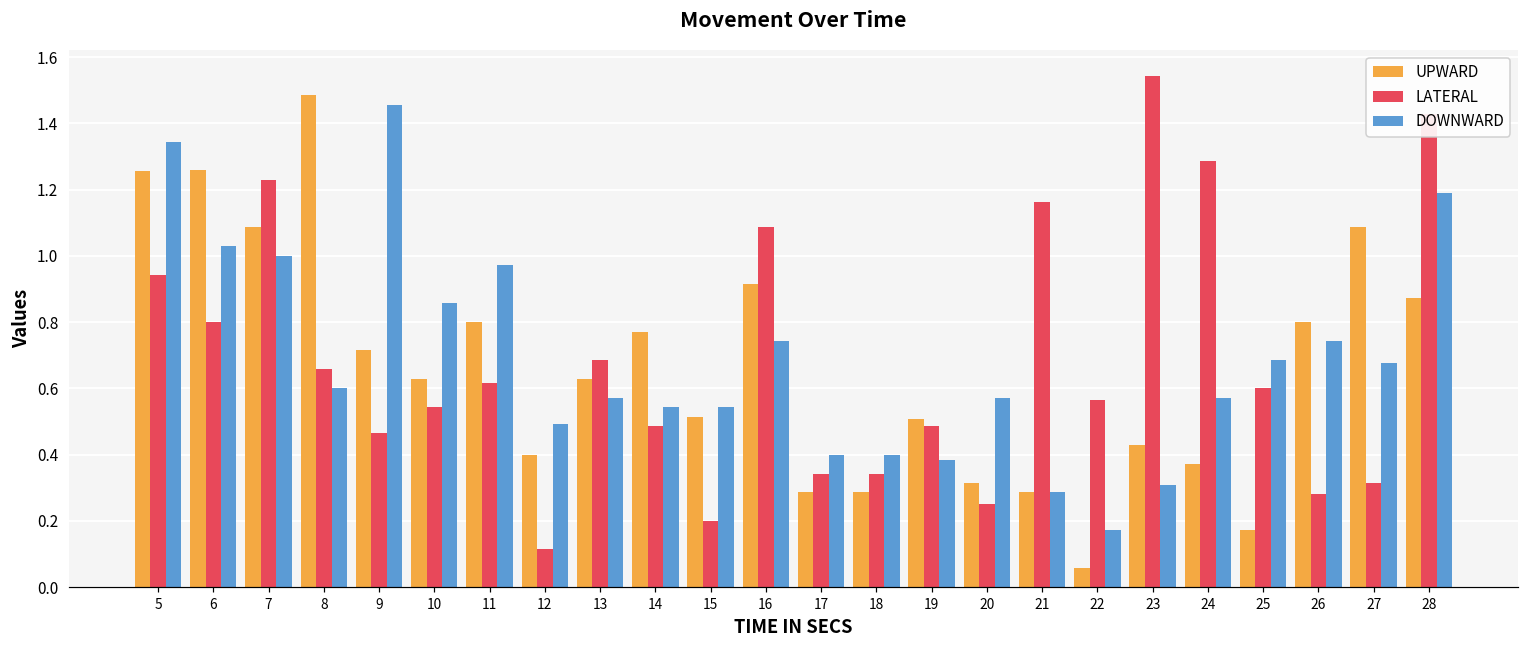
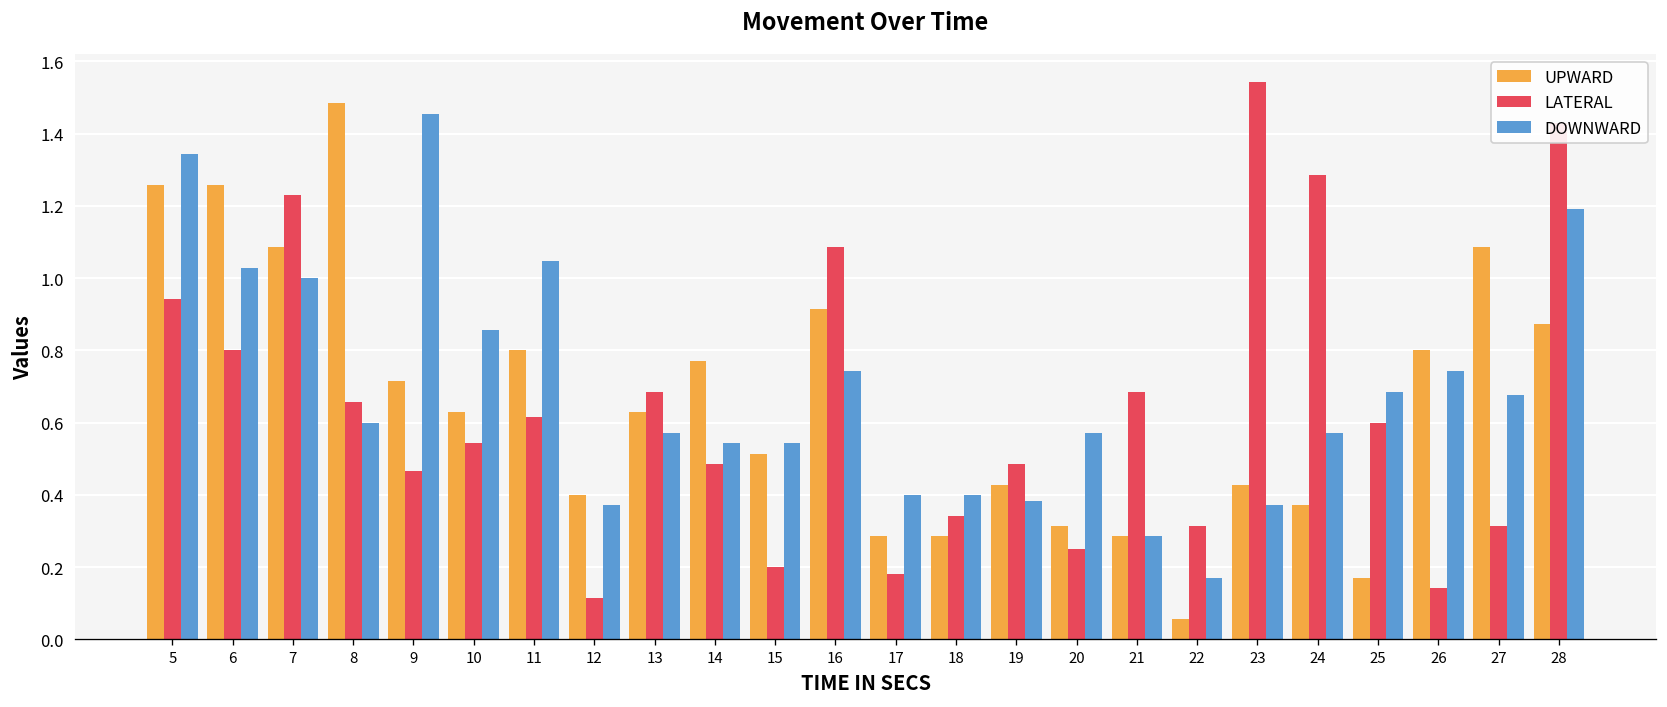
  {
    "UPWARD": {
      "5": 1.26,
      "6": 1.26,
      "7": 1.09,
      "8": 1.49,
      "9": 0.71,
      "10": 0.63,
      "11": 0.80,
      "12": 0.40,
      "13": 0.63,
      "14": 0.77,
      "15": 0.51,
      "16": 0.91,
      "17": 0.29,
      "18": 0.29,
-     "19": 0.51,
+     "19": 0.43,
      "20": 0.31,
      "21": 0.29,
      "22": 0.06,
      "23": 0.43,
      "24": 0.37,
      "25": 0.17,
      "26": 0.80,
      "27": 1.09,
      "28": 0.87
    },
    "LATERAL": {
      "5": 0.94,
      "6": 0.80,
      "7": 1.23,
      "8": 0.66,
      "9": 0.47,
      "10": 0.54,
      "11": 0.62,
      "12": 0.11,
      "13": 0.69,
      "14": 0.49,
      "15": 0.20,
      "16": 1.09,
-     "17": 0.34,
+     "17": 0.18,
      "18": 0.34,
      "19": 0.49,
      "20": 0.25,
-     "21": 1.16,
-     "22": 0.56,
+     "21": 0.69,
+     "22": 0.31,
      "23": 1.54,
      "24": 1.29,
      "25": 0.60,
-     "26": 0.28,
+     "26": 0.14,
      "27": 0.31
    },
    "DOWNWARD": {
      "5": 1.34,
      "6": 1.03,
      "7": 1.00,
      "8": 0.60,
      "9": 1.46,
      "10": 0.86,
-     "11": 0.97,
-     "12": 0.49,
+     "11": 1.05,
+     "12": 0.37,
      "13": 0.57,
      "14": 0.54,
      "15": 0.54,
      "16": 0.74,
      "17": 0.40,
      "18": 0.40,
      "19": 0.38,
      "20": 0.57,
      "21": 0.29,
      "22": 0.17,
-     "23": 0.31,
+     "23": 0.37,
      "24": 0.57,
      "25": 0.69,
      "26": 0.74,
      "27": 0.68,
      "28": 1.19
    }
  }
